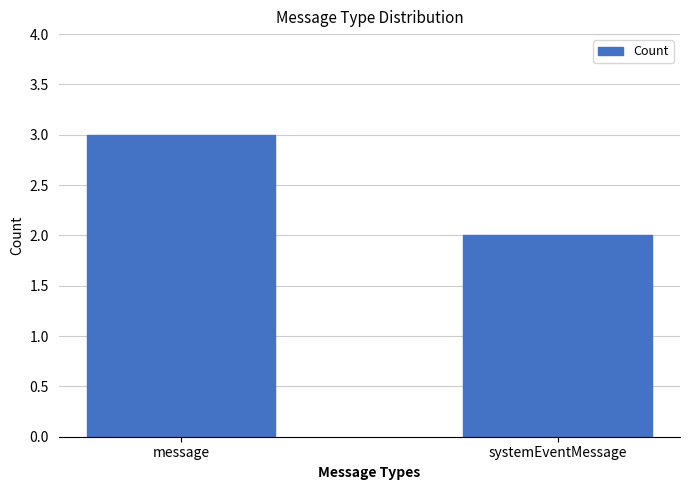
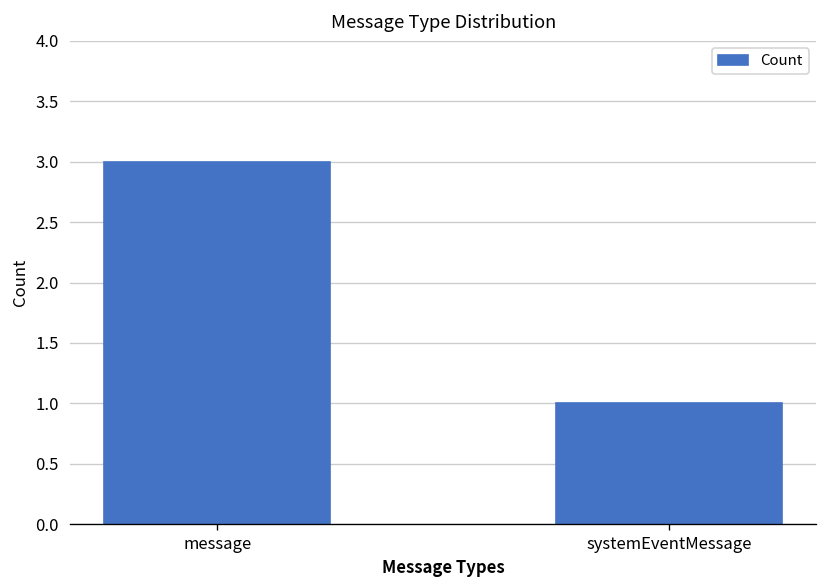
  {
    "message": 3,
-   "systemEventMessage": 2
+   "systemEventMessage": 1
  }
